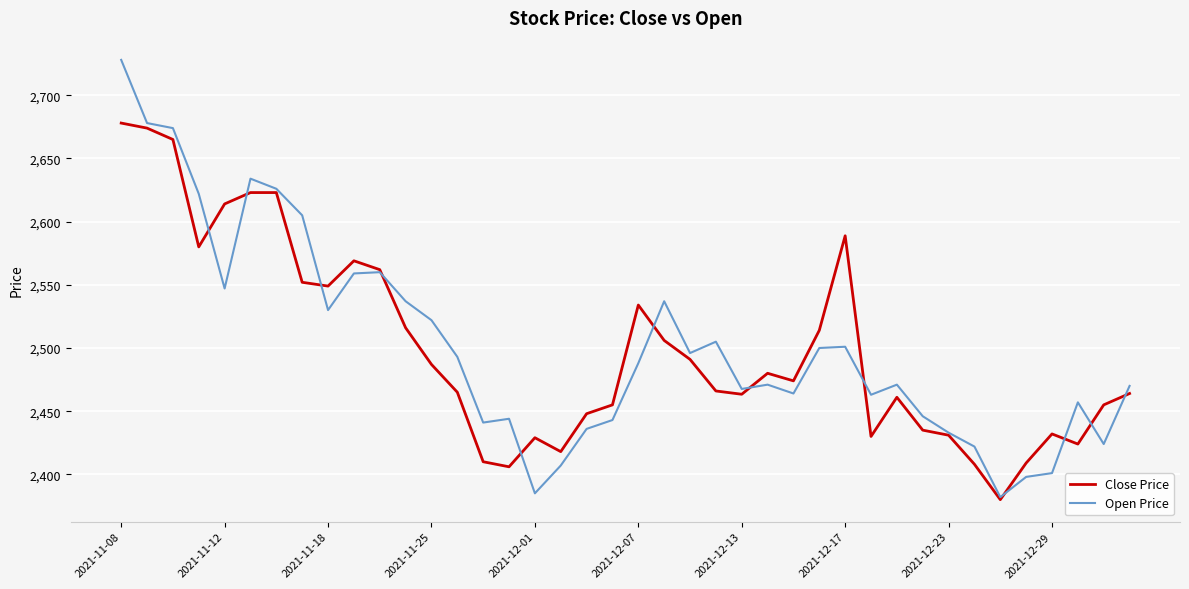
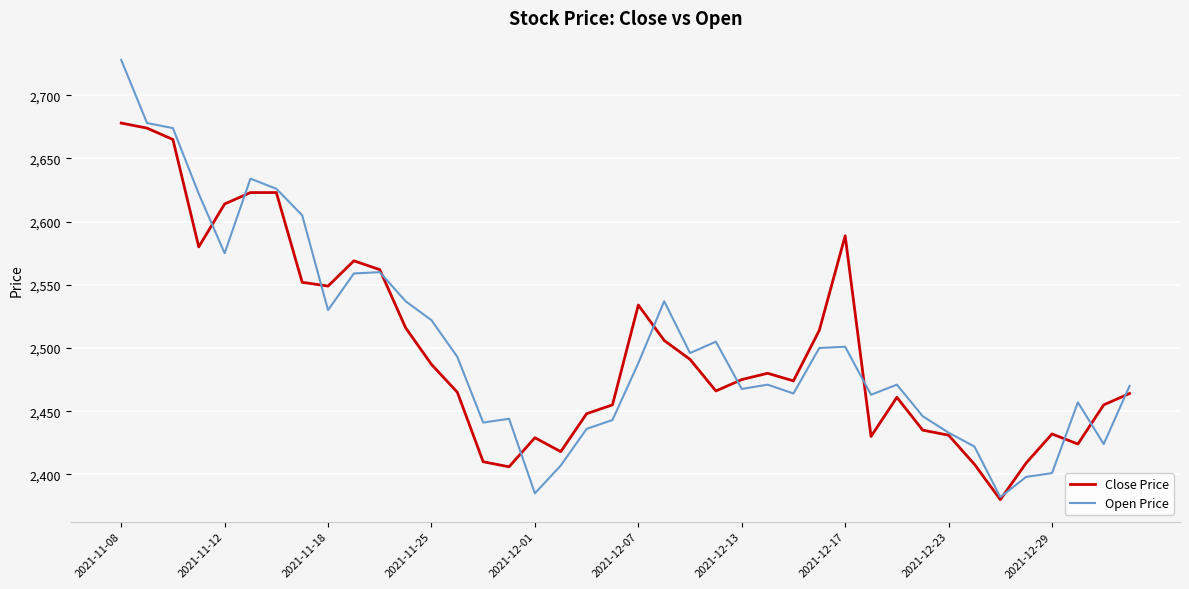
  {
    "Close Price": {
      "2021-11-08": "2,678",
      "2021-11-12": "2,614",
      "2021-11-18": "2,549",
      "2021-11-25": "2,487",
      "2021-12-01": "2,429",
      "2021-12-07": "2,534",
-     "2021-12-13": "2,463",
+     "2021-12-13": "2,475",
      "2021-12-17": "2,589",
      "2021-12-29": "2,432"
    },
    "Open Price": {
      "2021-11-08": "2,728",
-     "2021-11-12": "2,547",
+     "2021-11-12": "2,575",
      "2021-11-18": "2,530",
      "2021-11-25": "2,522",
      "2021-12-01": "2,385",
      "2021-12-07": "2,488",
      "2021-12-13": "2,468",
      "2021-12-17": "2,501",
      "2021-12-29": "2,401"
    }
  }
